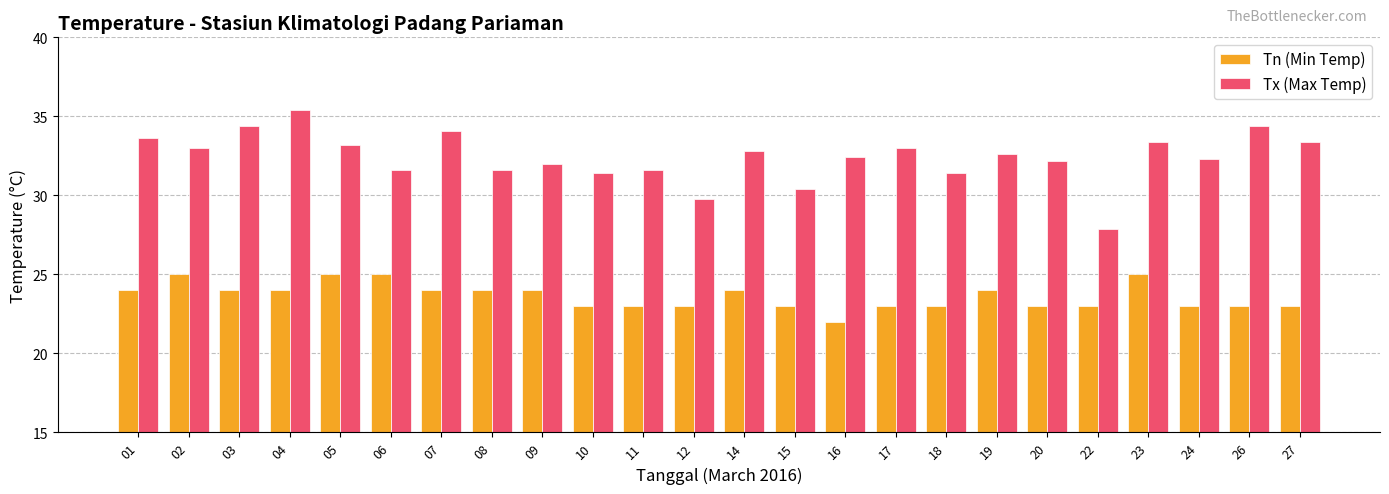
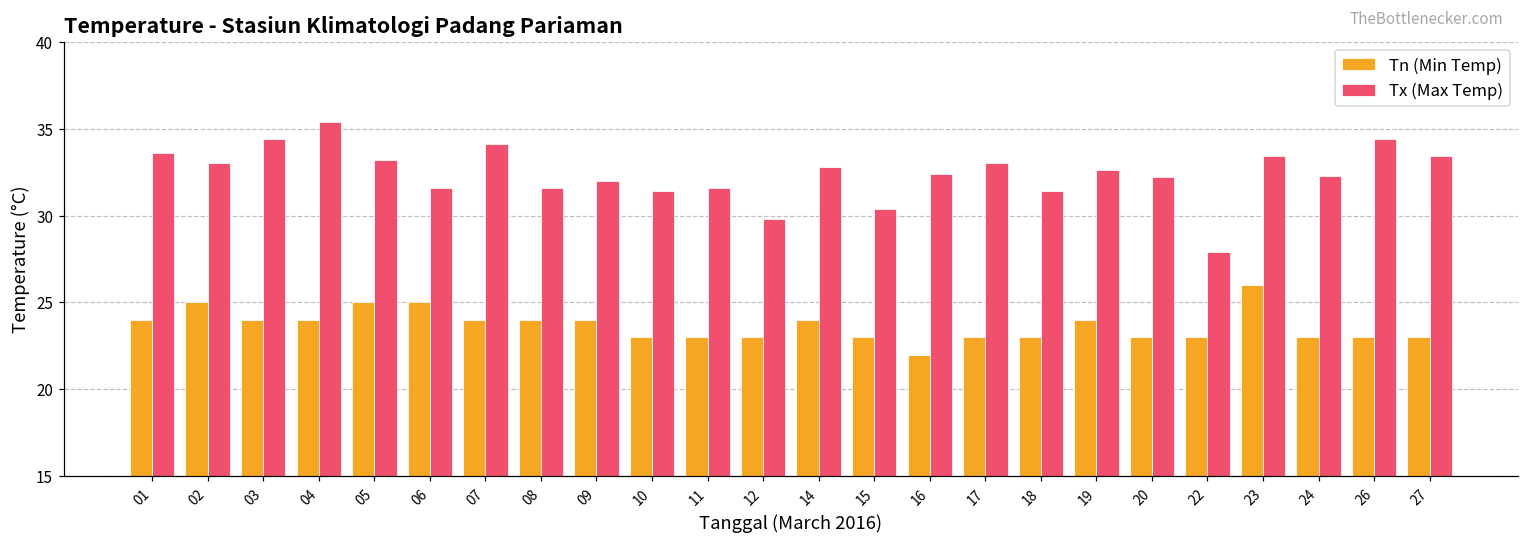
  {
    "Tn (Min Temp)": {
      "01": 24,
      "02": 25,
      "03": 24,
      "04": 24,
      "05": 25,
      "06": 25,
      "07": 24,
      "08": 24,
      "09": 24,
      "10": 23,
      "11": 23,
      "12": 23,
      "14": 24,
      "15": 23,
      "16": 22,
      "17": 23,
      "18": 23,
      "19": 24,
      "20": 23,
      "22": 23,
-     "23": 25,
+     "23": 26,
      "24": 23,
      "26": 23,
      "27": 23
    },
    "Tx (Max Temp)": {
      "01": 33.6,
      "02": 33,
      "03": 34.4,
      "04": 35.4,
      "05": 33.2,
      "06": 31.6,
      "07": 34,
      "08": 31.6,
      "09": 32,
      "10": 31.4,
      "11": 31.6,
      "12": 29.8,
      "14": 32.8,
      "15": 30.4,
      "16": 32.4,
      "17": 33,
      "18": 31.4,
      "19": 32.6,
      "20": 32.2,
      "22": 28,
      "23": 33.4,
      "24": 32.3,
      "26": 34.4,
      "27": 33.4
    }
  }
